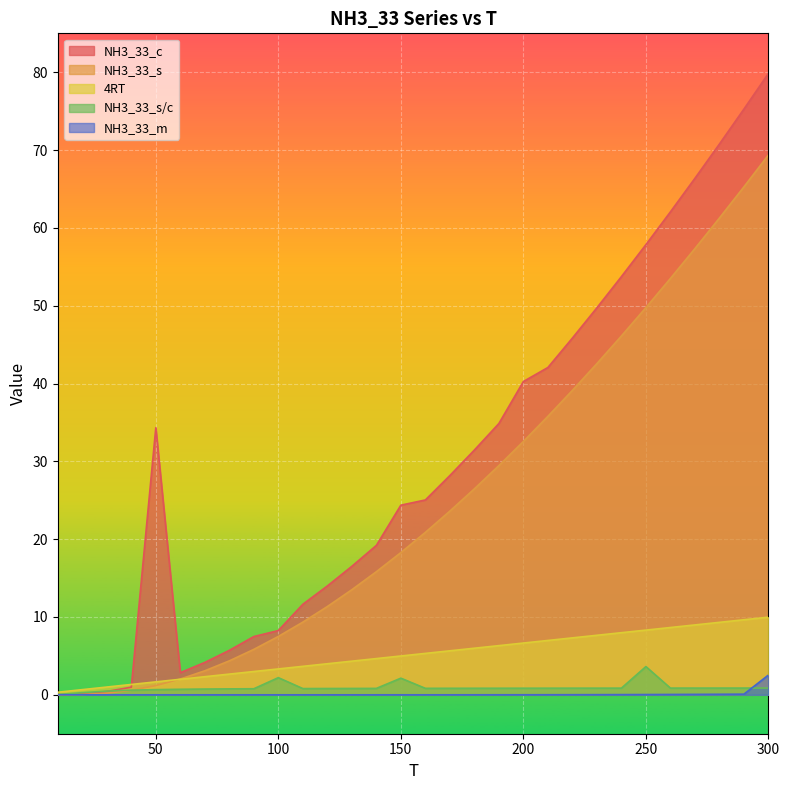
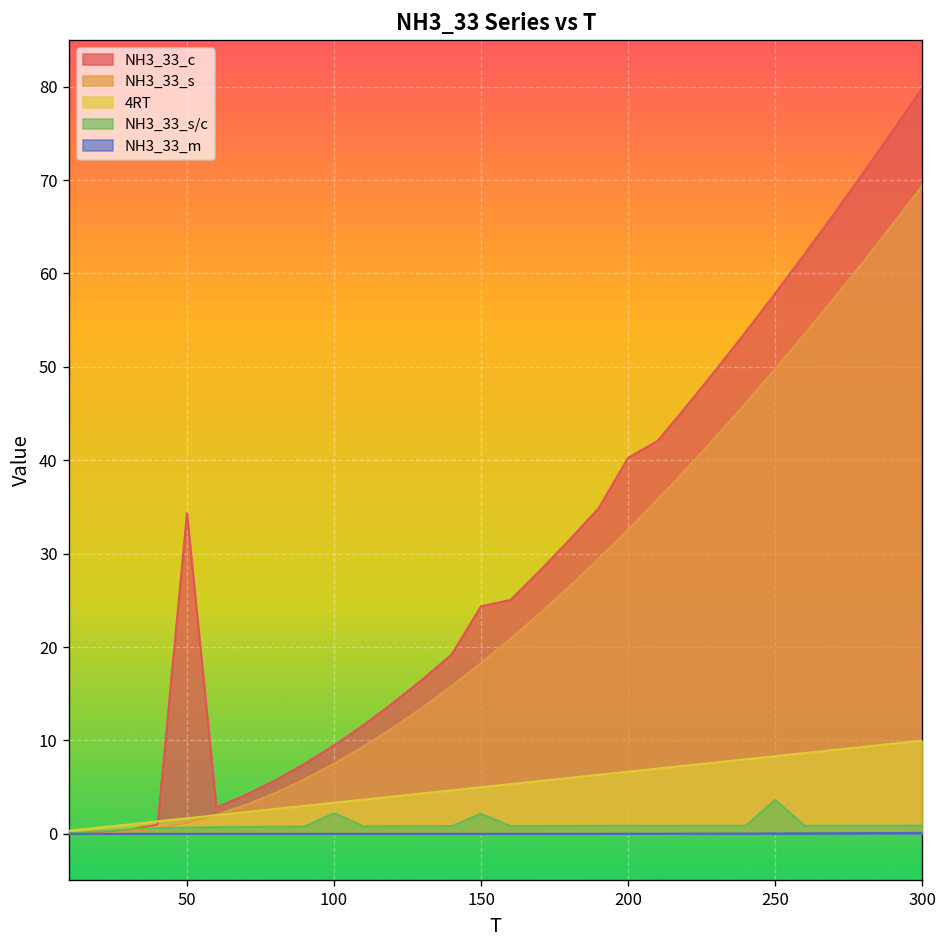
  {
    "NH3_33_c": {
      "50": 34,
-     "100": 8,
+     "100": 9,
      "150": 24,
      "200": 40,
      "250": 58,
      "300": 80
    },
    "NH3_33_s/c": {
      "50": 1,
      "100": 2,
      "150": 2,
      "200": 1,
      "250": 4,
      "300": 1
    },
    "NH3_33_m": {
      "50": 0,
      "100": 0,
      "150": 0,
      "200": 0,
      "250": 0,
-     "300": 3
+     "300": 0
    }
  }
